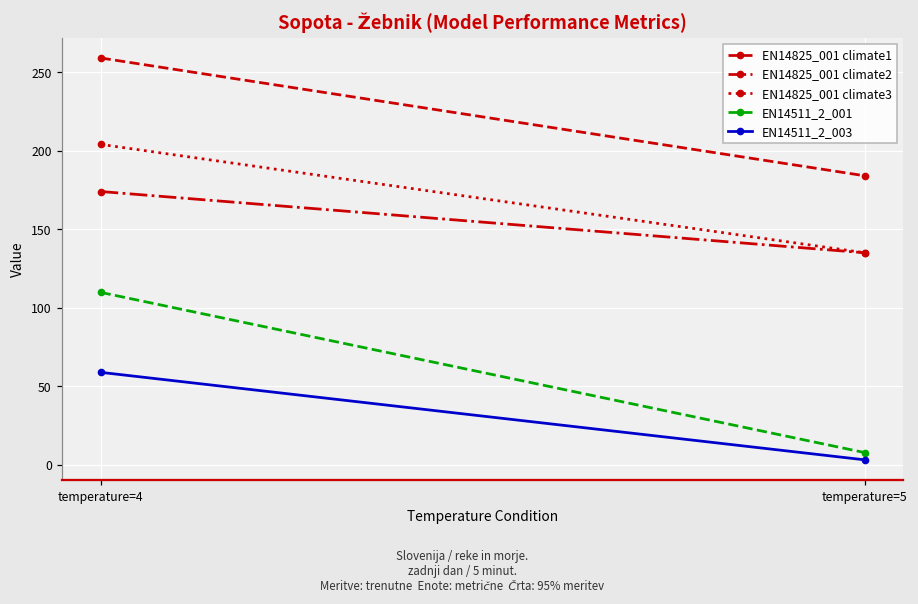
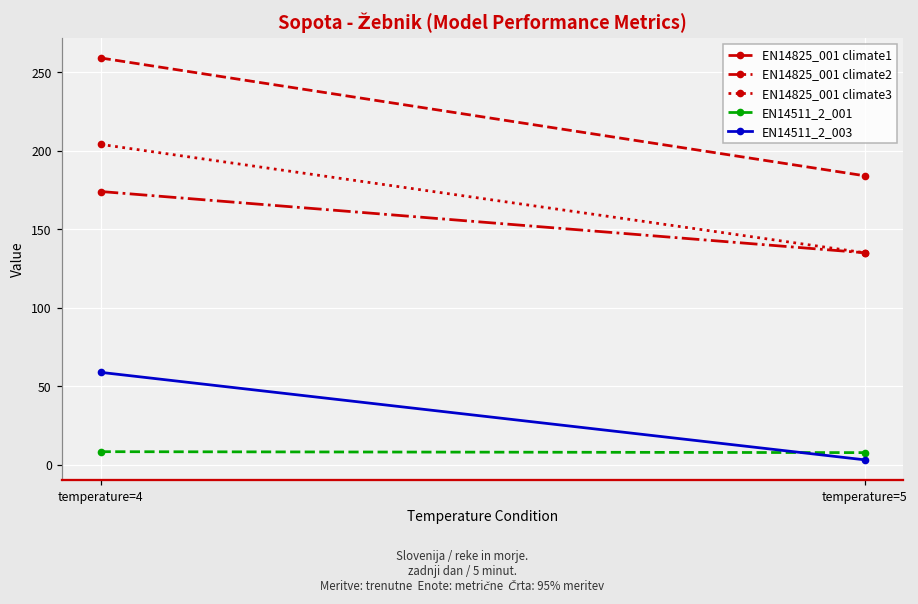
  {
    "EN14511_2_001": {
-     "temperature=4": 110,
+     "temperature=4": 8,
      "temperature=5": 8
    },
    "EN14511_2_003": {
      "temperature=4": 59,
      "temperature=5": 3
    }
  }
